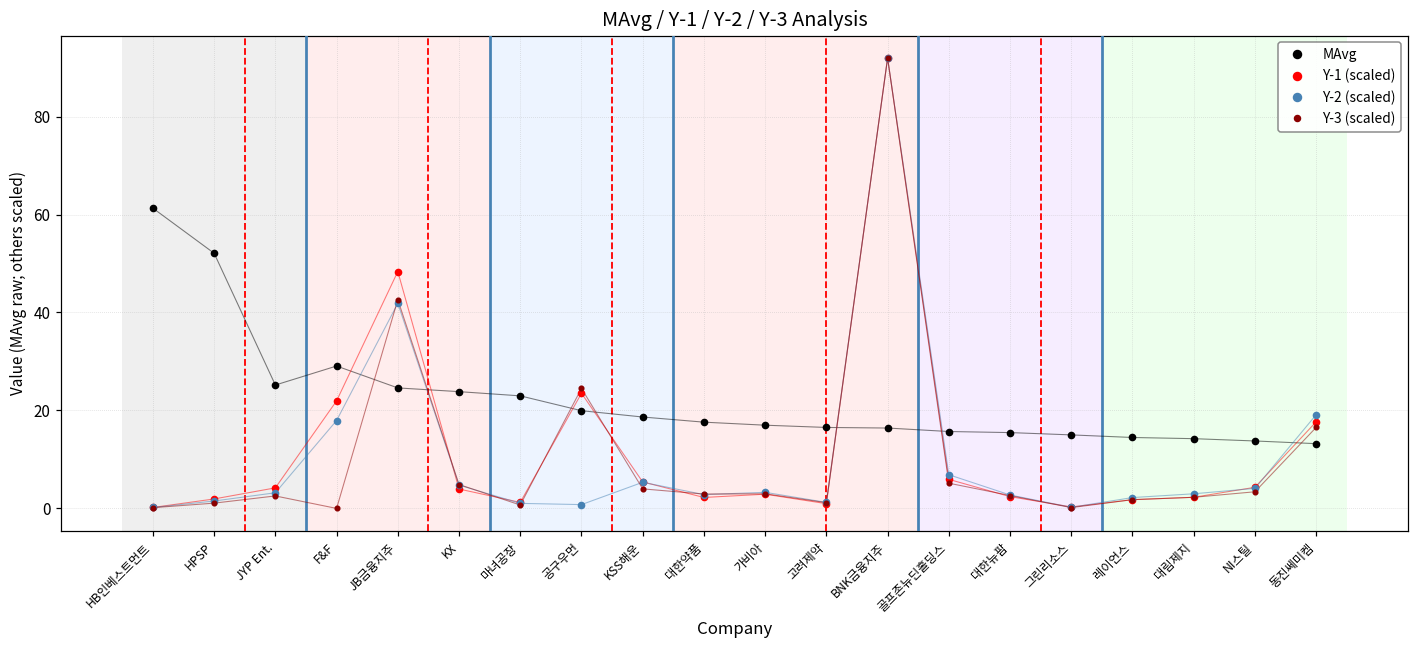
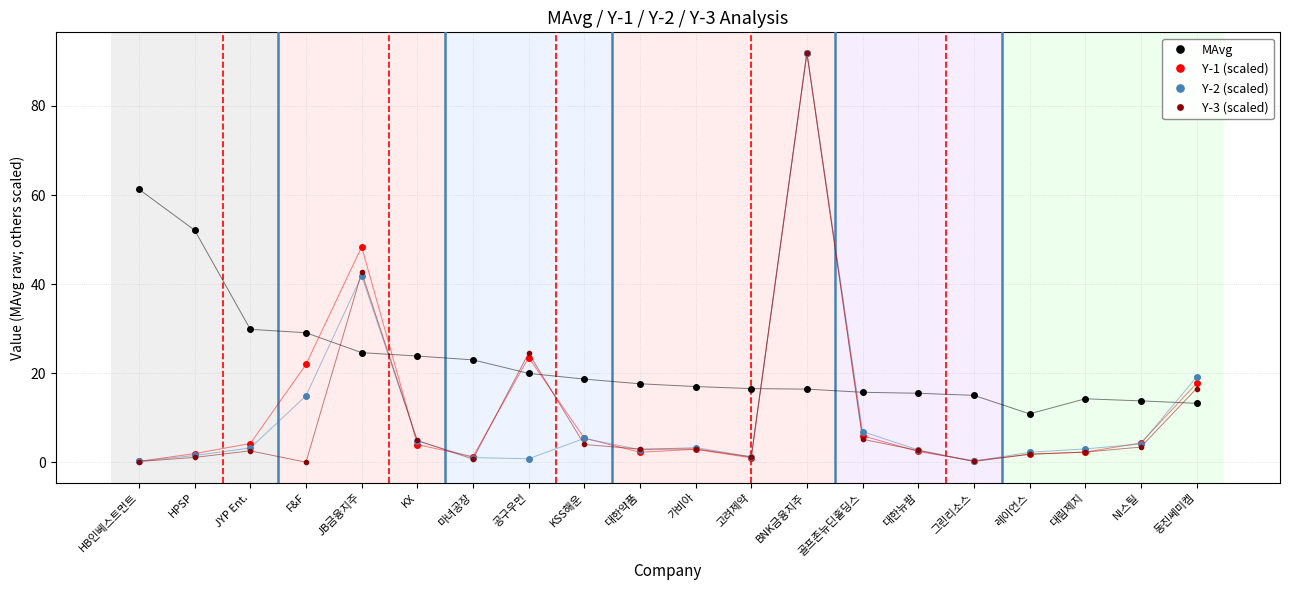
  {
    "MAvg": {
      "HB인베스트먼트": 61,
      "HPSP": 52,
-     "JYP Ent.": 25,
+     "JYP Ent.": 30,
      "F&F": 29,
      "JB금융지주": 25,
      "KX": 24,
      "마녀공장": 23,
      "공구우먼": 20,
      "KSS해운": 19,
      "대한약품": 18,
      "가비아": 17,
      "고려제약": 17,
      "BNK금융지주": 16,
      "골프존뉴딘홀딩스": 16,
      "대한뉴팜": 15,
      "그린리소스": 15,
-     "레이언스": 14,
+     "레이언스": 11,
      "대림제지": 14,
      "NI스틸": 14,
      "동진쎄미켐": 13
    },
    "Y-1 (scaled)": {
      "JYP Ent.": 4,
      "F&F": 22,
      "JB금융지주": 48,
      "KX": 4,
      "공구우먼": 24,
      "대한약품": 2,
      "골프존뉴딘홀딩스": 6,
      "동진쎄미켐": 18
    },
    "Y-2 (scaled)": {
      "JYP Ent.": 3,
-     "F&F": 18,
+     "F&F": 15,
      "JB금융지주": 42,
      "공구우먼": 1,
      "골프존뉴딘홀딩스": 7,
      "대림제지": 3,
      "동진쎄미켐": 19
    },
    "Y-3 (scaled)": {
      "JYP Ent.": 3,
      "F&F": 0,
      "JB금융지주": 43,
      "공구우먼": 24,
      "KSS해운": 4,
      "골프존뉴딘홀딩스": 5,
      "NI스틸": 3,
      "동진쎄미켐": 17
    }
  }
